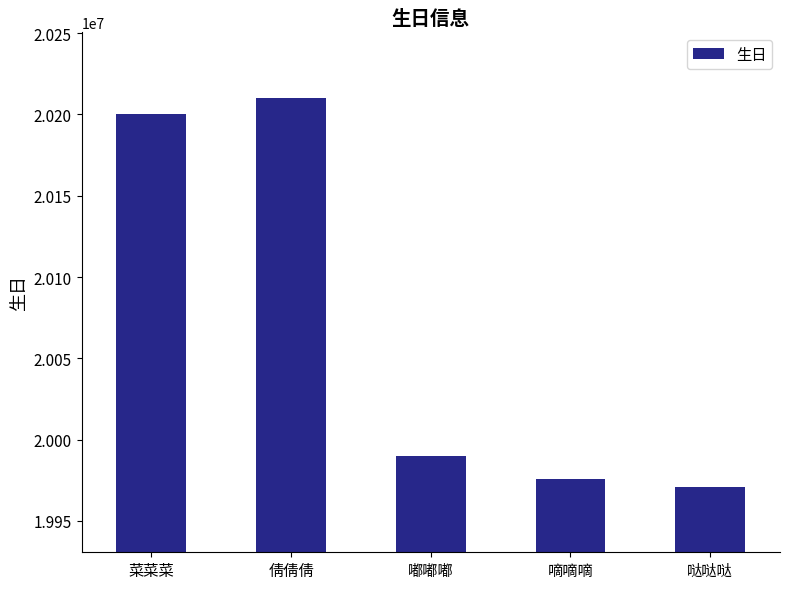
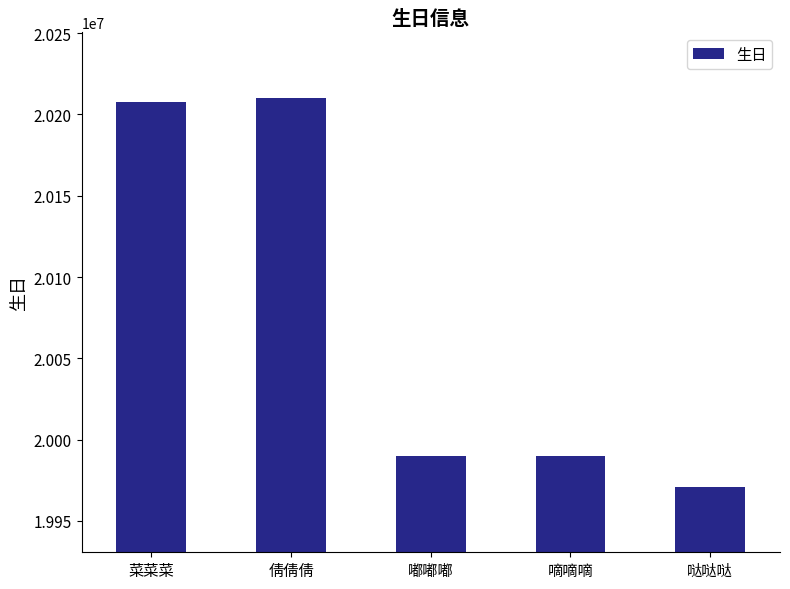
  {
-   "菜菜菜": 20200000,
+   "菜菜菜": 20208000,
    "倩倩倩": 20210000,
    "嘟嘟嘟": 19990000,
-   "嘀嘀嘀": 19976000,
+   "嘀嘀嘀": 19990000,
    "哒哒哒": 19971000
  }
